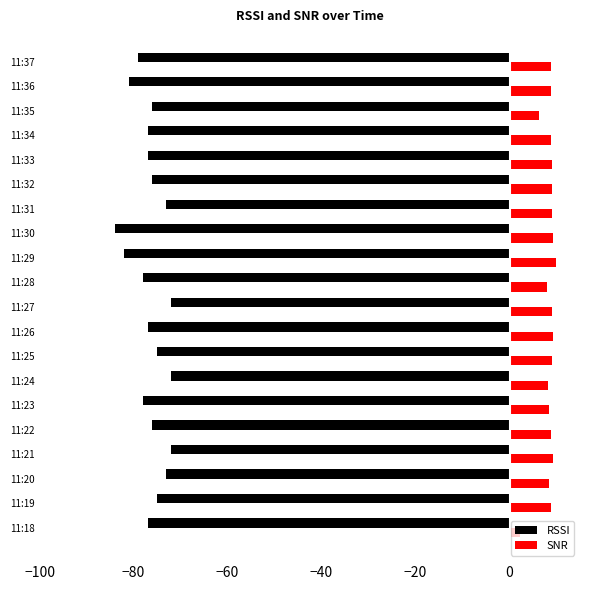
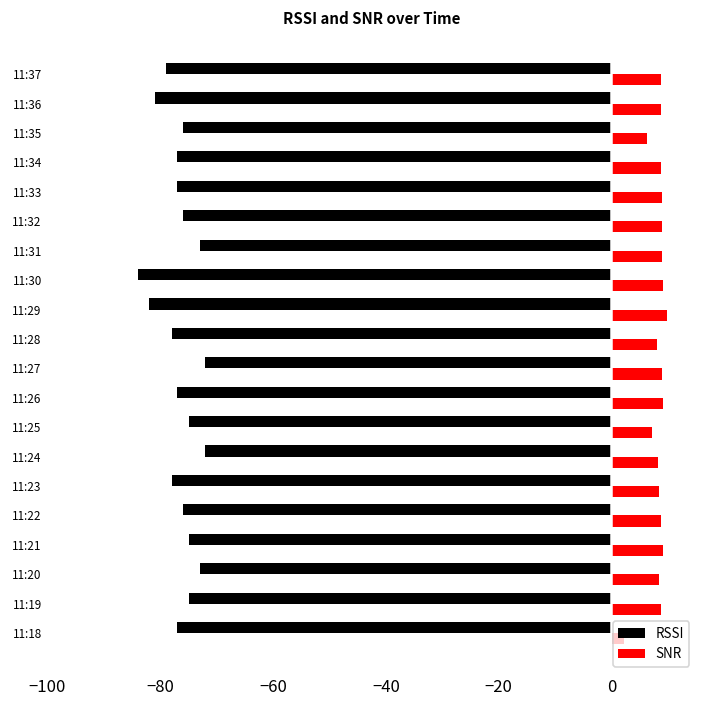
  {
    "RSSI": {
      "11:37": -79,
      "11:36": -81,
      "11:35": -76,
      "11:34": -77,
      "11:33": -77,
      "11:32": -76,
      "11:31": -73,
      "11:30": -84,
      "11:29": -82,
      "11:28": -78,
      "11:27": -72,
      "11:26": -77,
      "11:25": -75,
      "11:24": -72,
      "11:23": -78,
      "11:22": -76,
-     "11:21": -72,
+     "11:21": -75,
      "11:20": -73,
      "11:19": -75,
      "11:18": -77
    },
    "SNR": {
      "11:37": 9,
      "11:36": 9,
      "11:35": 6,
      "11:34": 9,
      "11:33": 9,
      "11:32": 9,
      "11:31": 9,
      "11:30": 9,
      "11:29": 10,
      "11:28": 8,
      "11:27": 9,
      "11:26": 9,
-     "11:25": 9,
+     "11:25": 7,
      "11:24": 8,
      "11:23": 9,
      "11:22": 9,
      "11:21": 9,
      "11:20": 9,
      "11:19": 9
    }
  }
